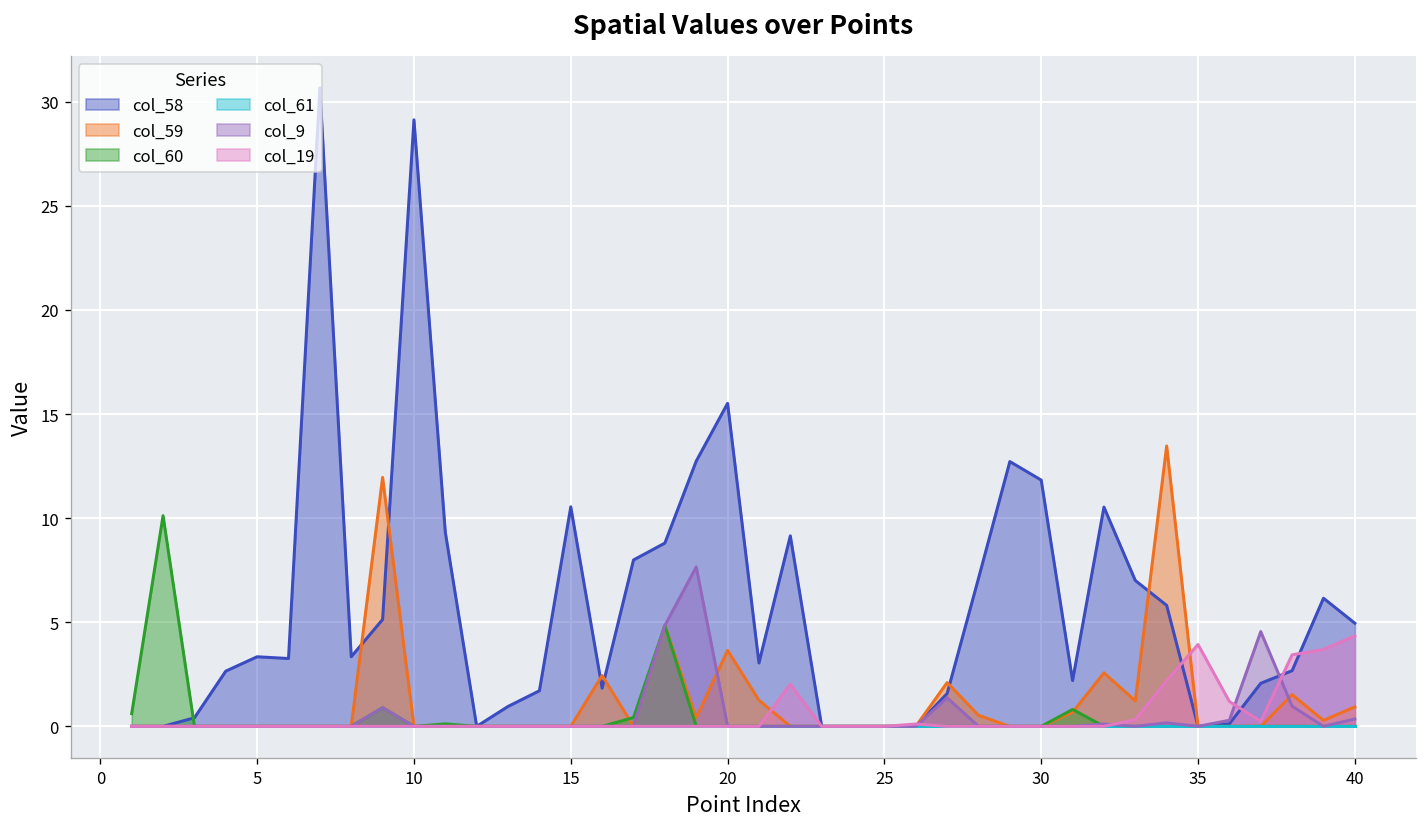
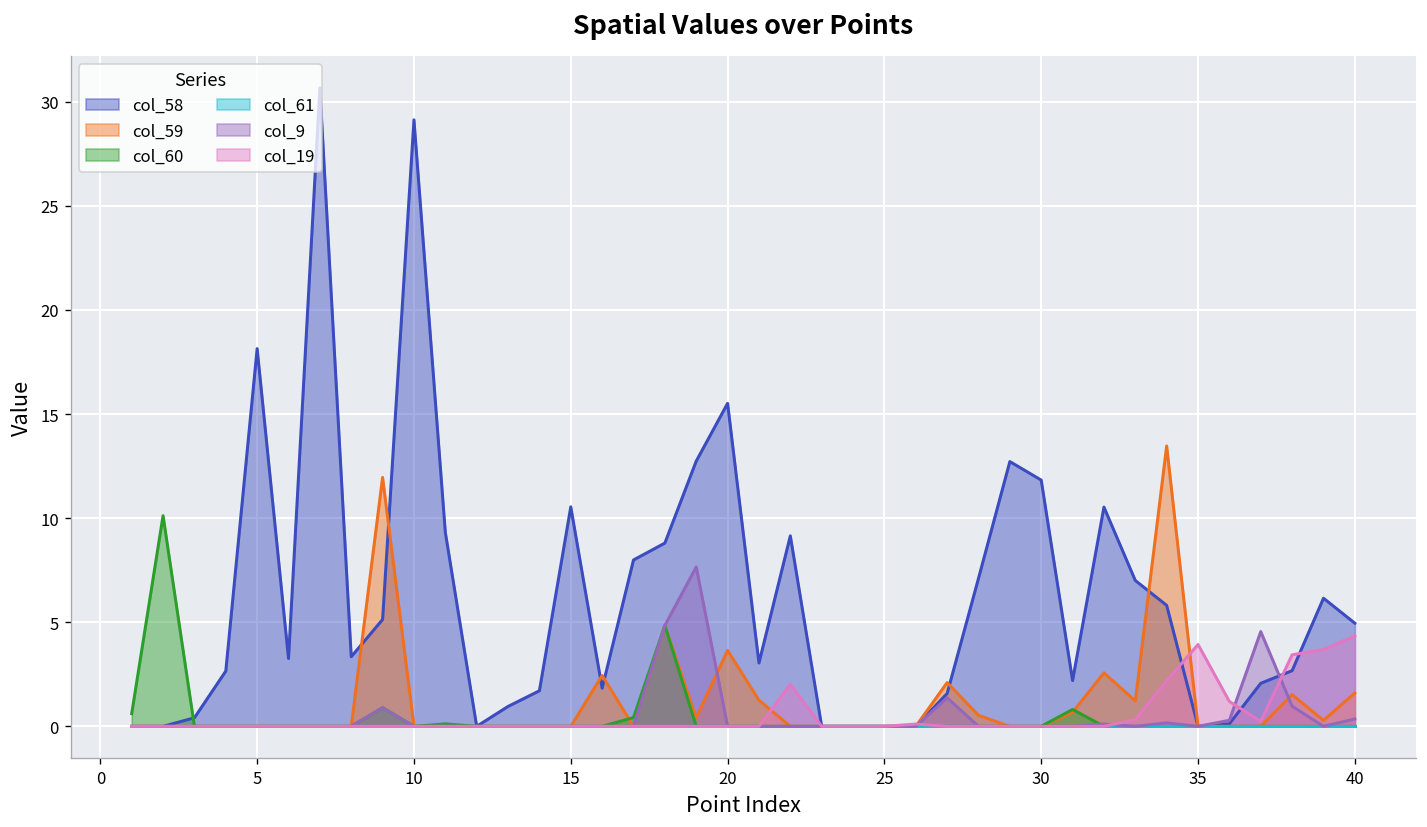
  {
    "col_58": {
-     "5": 3.3,
+     "5": 18.1,
      "10": 29.1,
      "15": 10.5,
      "20": 15.5,
      "30": 11.8,
      "40": 5.0
    },
    "col_59": {
      "20": 3.6,
-     "40": 0.9
+     "40": 1.6
    }
  }
